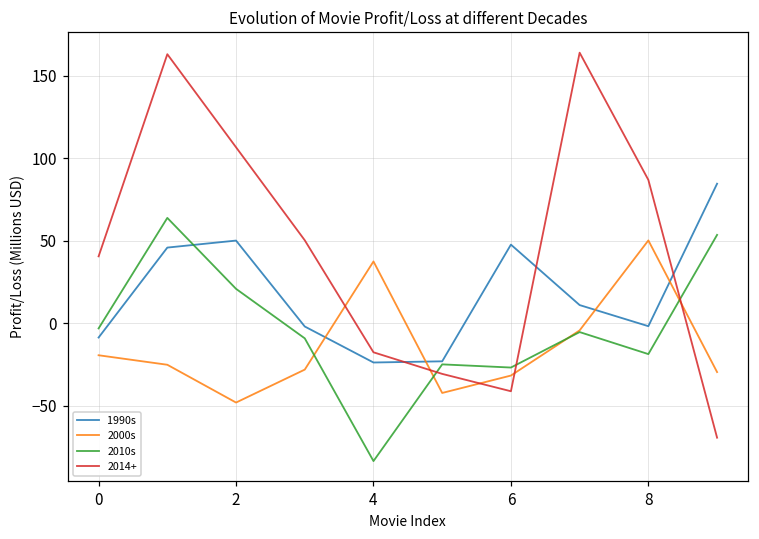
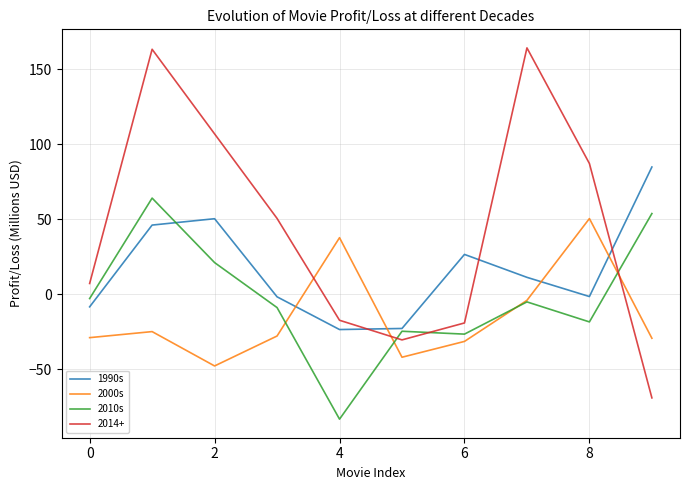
  {
    "1990s": {
      "0": -9,
      "2": 50,
      "4": -24,
-     "6": 48,
+     "6": 26,
      "8": -2
    },
    "2000s": {
-     "0": -19,
+     "0": -29,
      "2": -48,
      "4": 38,
      "6": -32,
      "8": 50
    },
    "2010s": {
      "0": -3,
      "2": 21,
      "4": -83,
      "6": -27,
      "8": -19
    },
    "2014+": {
-     "0": 41,
+     "0": 7,
      "2": 107,
      "4": -17,
-     "6": -41,
+     "6": -19,
      "8": 87
    }
  }
